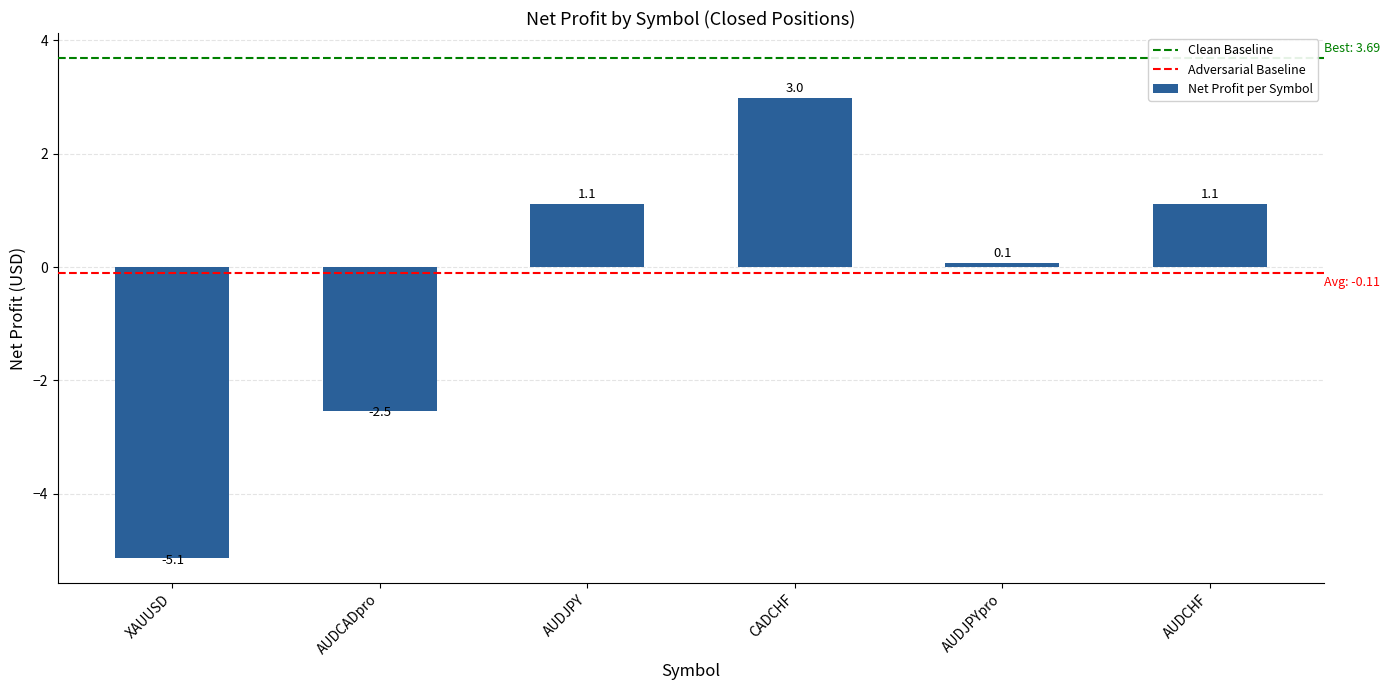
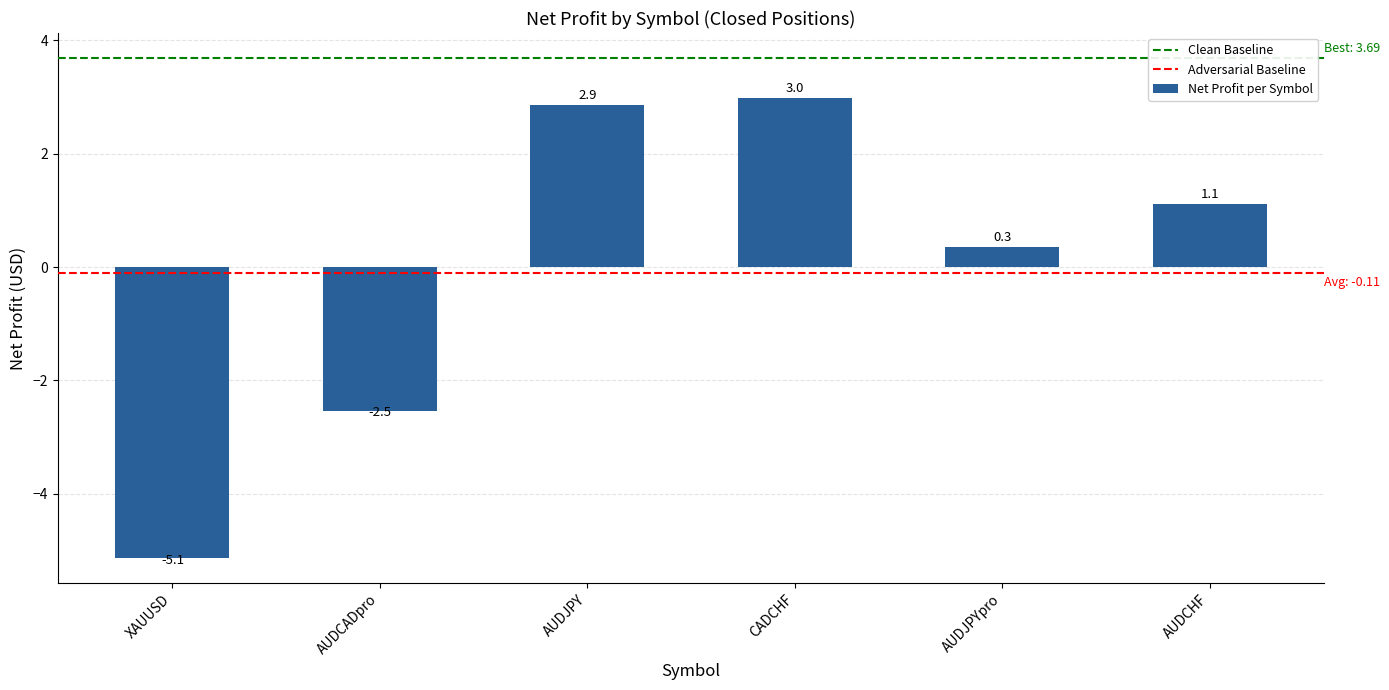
  {
    "XAUUSD": -5.1,
    "AUDCADpro": -2.5,
-   "AUDJPY": 1.1,
+   "AUDJPY": 2.9,
    "CADCHF": 3.0,
-   "AUDJPYpro": 0.1,
+   "AUDJPYpro": 0.3,
    "AUDCHF": 1.1
  }
